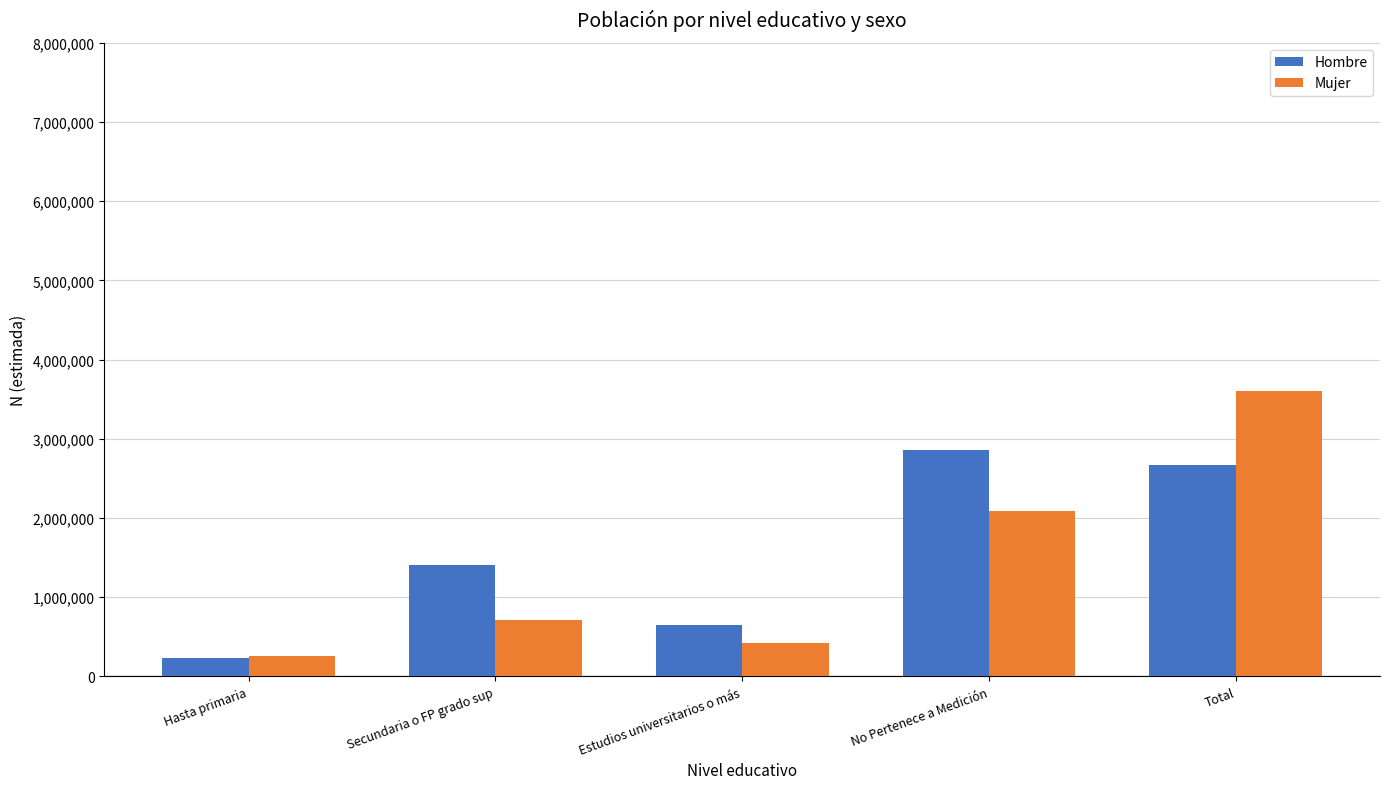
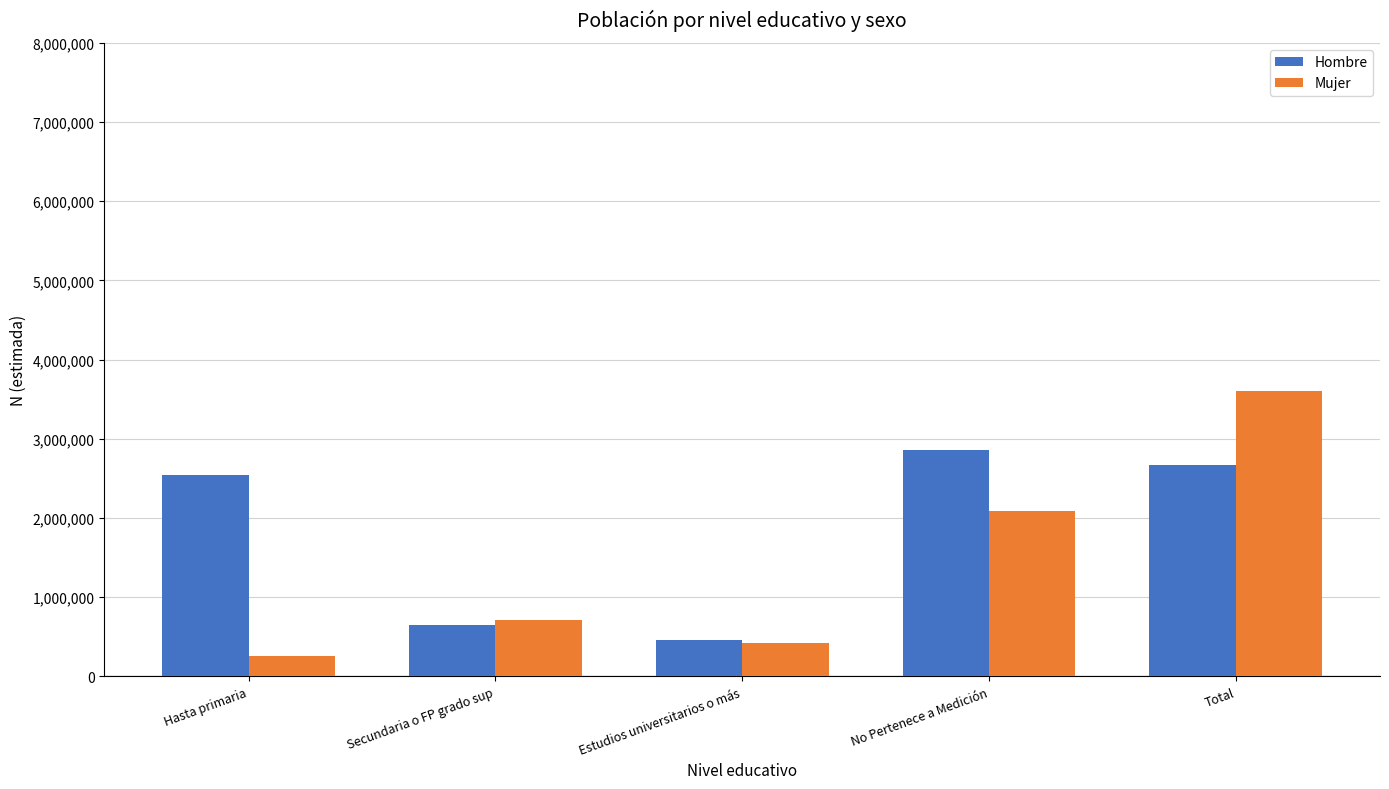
  {
    "Hombre": {
-     "Hasta primaria": "200,000",
-     "Secundaria o FP grado sup": "1,400,000",
-     "Estudios universitarios o más": "600,000",
+     "Hasta primaria": "2,500,000",
+     "Secundaria o FP grado sup": "700,000",
+     "Estudios universitarios o más": "500,000",
      "No Pertenece a Medición": "2,900,000",
      "Total": "2,700,000"
    },
    "Mujer": {
      "Hasta primaria": "300,000",
      "Secundaria o FP grado sup": "700,000",
      "Estudios universitarios o más": "400,000",
      "No Pertenece a Medición": "2,100,000",
      "Total": "3,600,000"
    }
  }
